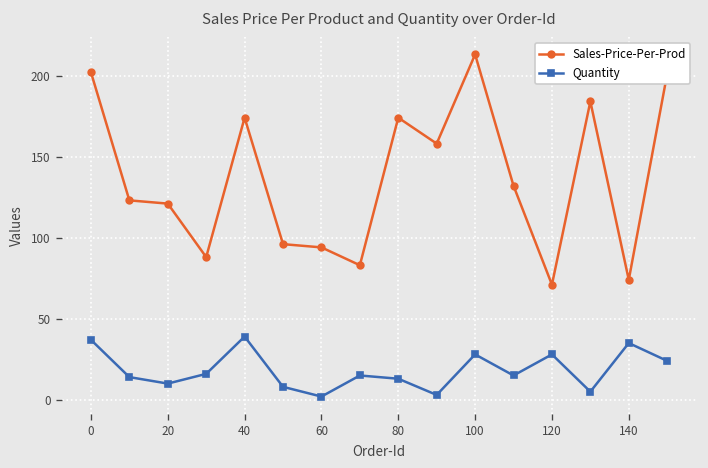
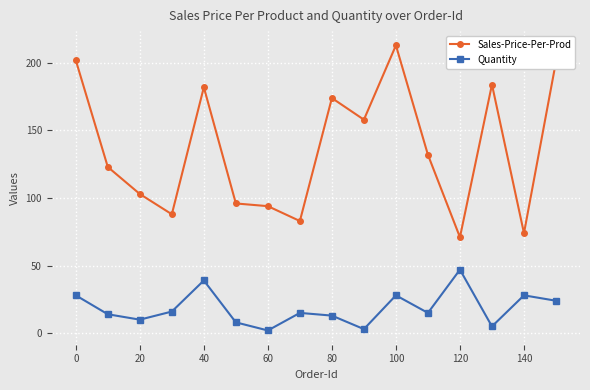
  {
    "Sales-Price-Per-Prod": {
      "0": 202,
-     "20": 121,
-     "40": 174,
+     "20": 103,
+     "40": 182,
      "60": 94,
      "80": 174,
      "100": 213,
      "120": 71,
      "140": 74
    },
    "Quantity": {
-     "0": 37,
+     "0": 28,
      "20": 10,
      "40": 39,
      "60": 2,
      "80": 13,
      "100": 28,
-     "120": 28,
-     "140": 35
+     "120": 47,
+     "140": 28
    }
  }
